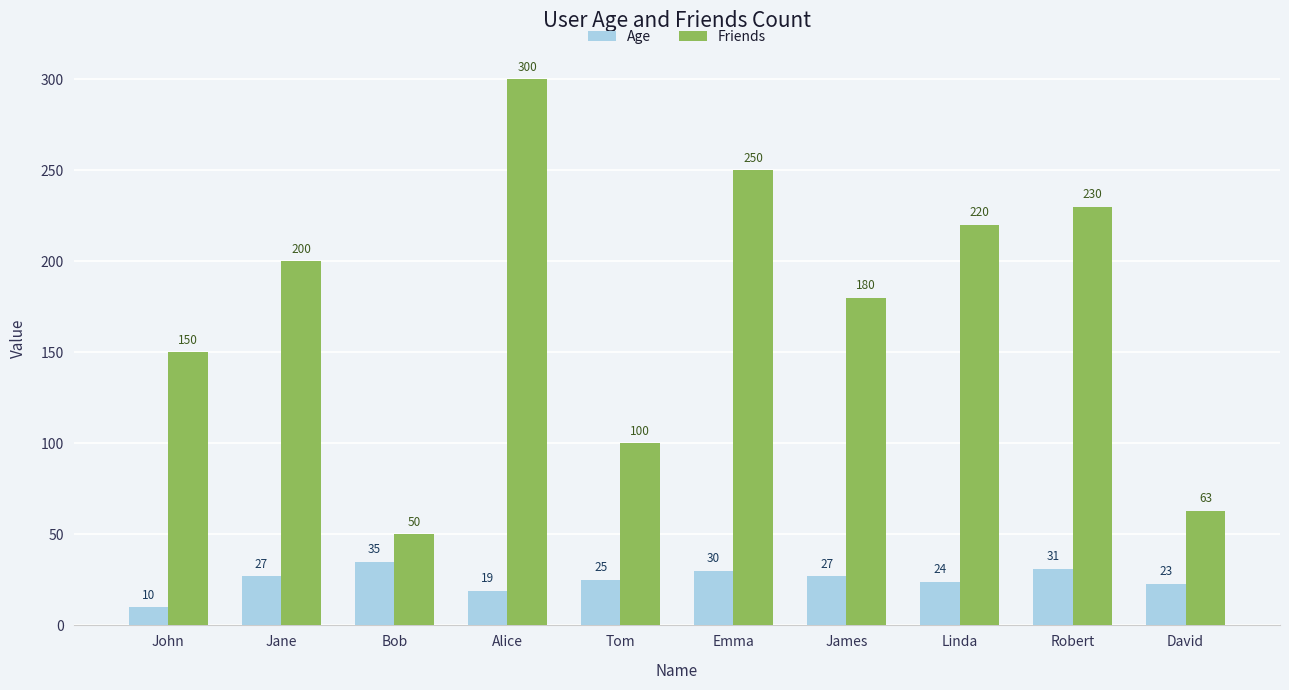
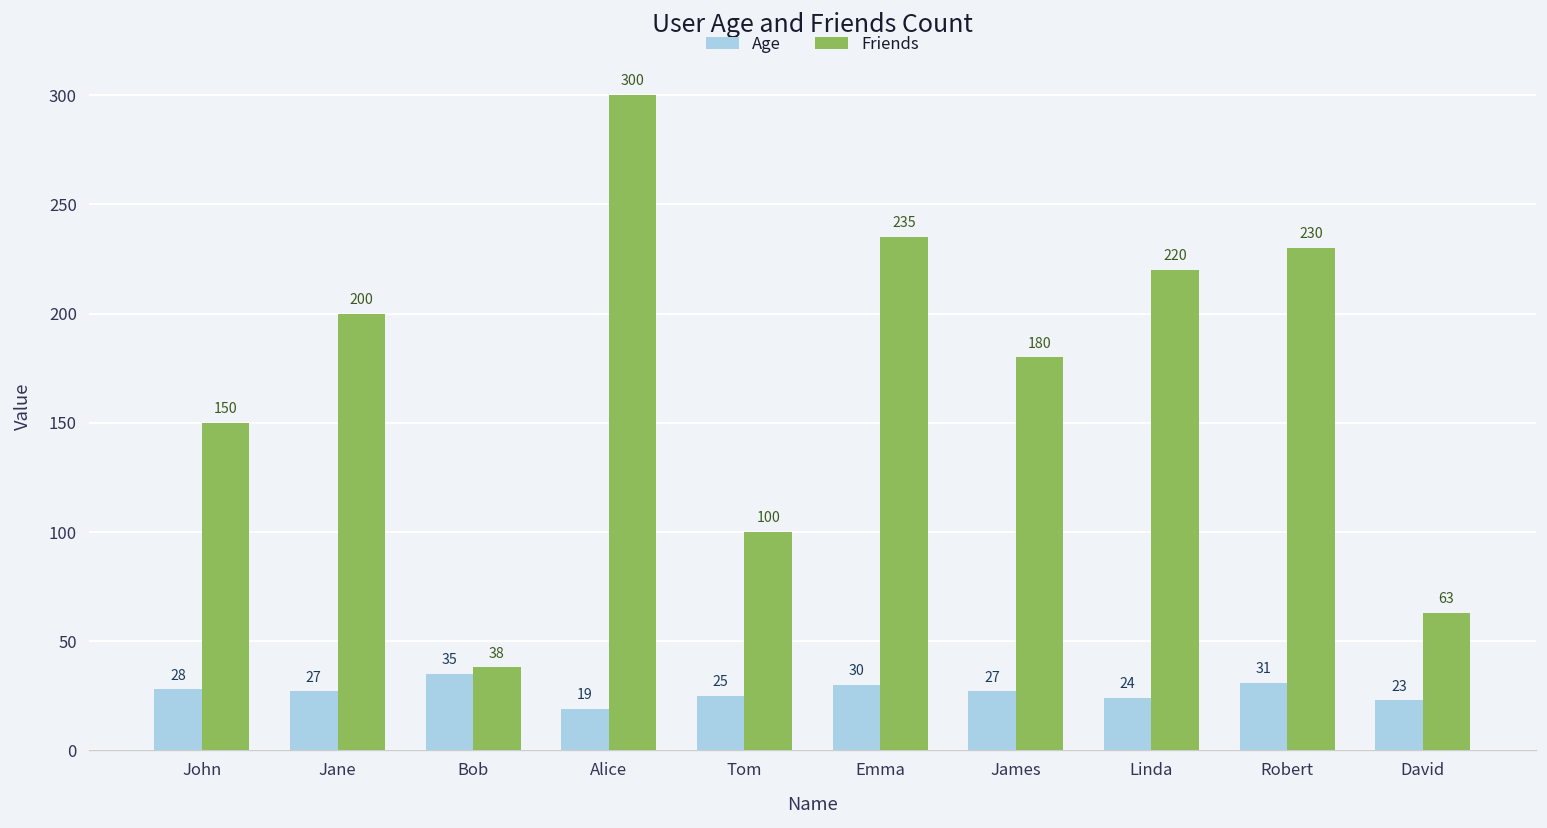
  {
    "Age": {
-     "John": 10,
+     "John": 28,
      "Jane": 27,
      "Bob": 35,
      "Alice": 19,
      "Tom": 25,
      "Emma": 30,
      "James": 27,
      "Linda": 24,
      "Robert": 31,
      "David": 23
    },
    "Friends": {
      "John": 150,
      "Jane": 200,
-     "Bob": 50,
+     "Bob": 38,
      "Alice": 300,
      "Tom": 100,
-     "Emma": 250,
+     "Emma": 235,
      "James": 180,
      "Linda": 220,
      "Robert": 230,
      "David": 63
    }
  }
